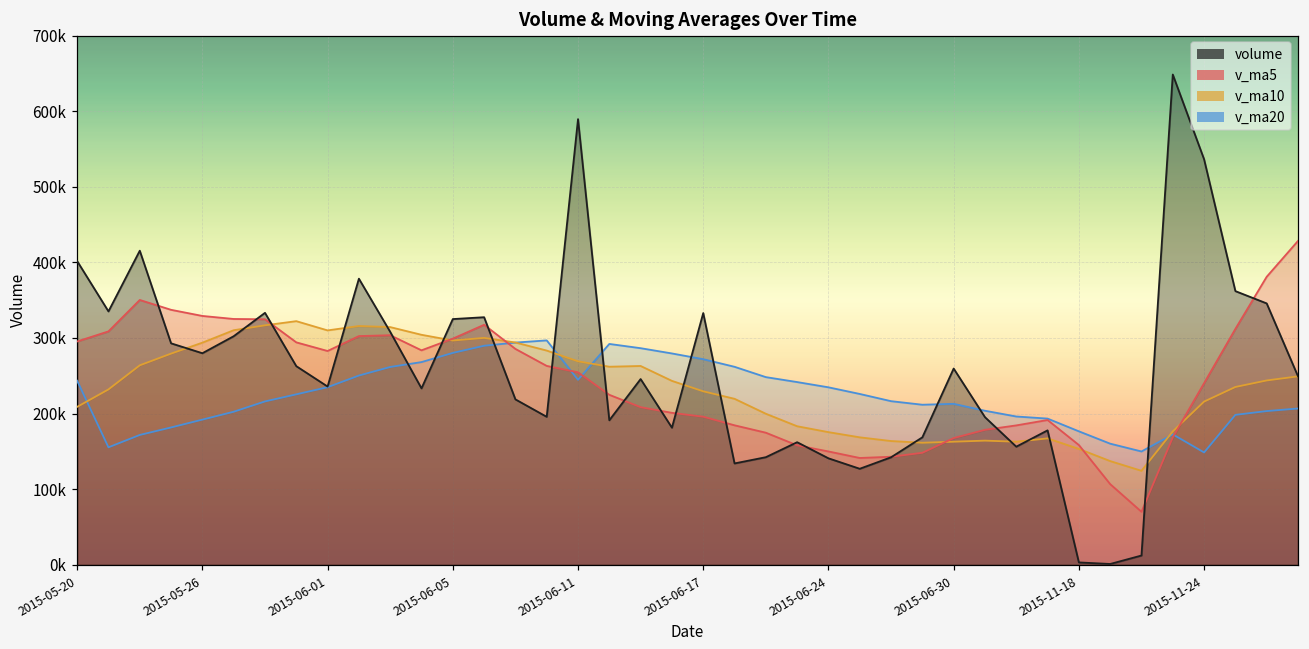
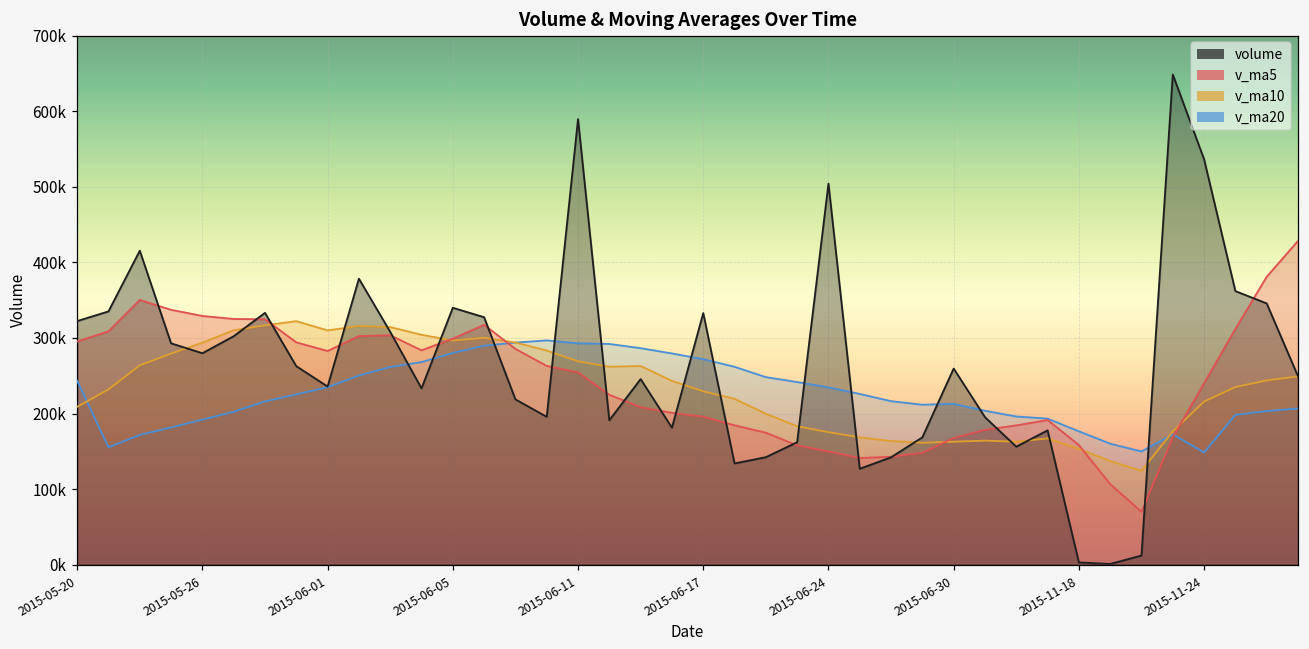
  {
    "v_ma20": {
      "2015-05-20": 240000,
      "2015-05-26": 190000,
      "2015-06-05": 280000,
-     "2015-06-11": 240000,
+     "2015-06-11": 290000,
      "2015-06-17": 270000,
      "2015-06-24": 230000,
      "2015-06-30": 210000,
      "2015-11-18": 180000,
      "2015-11-24": 150000
    },
    "volume": {
-     "2015-05-20": 400000,
+     "2015-05-20": 320000,
      "2015-05-26": 280000,
-     "2015-06-05": 320000,
+     "2015-06-05": 340000,
      "2015-06-11": 590000,
      "2015-06-17": 330000,
-     "2015-06-24": 140000,
+     "2015-06-24": 500000,
      "2015-06-30": 260000,
      "2015-11-18": 0,
      "2015-11-24": 540000
    }
  }
